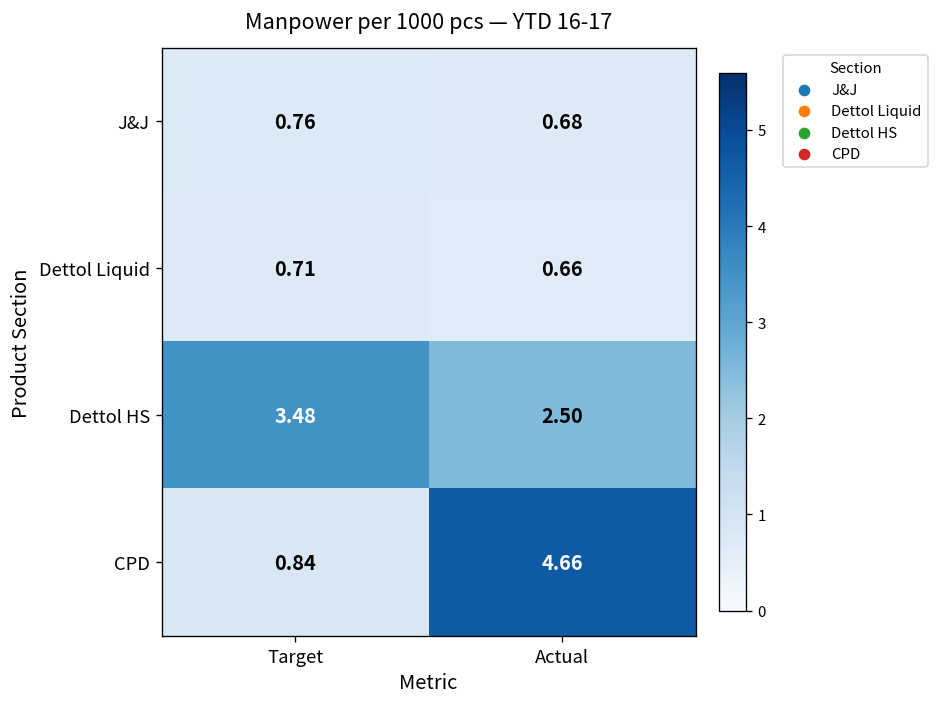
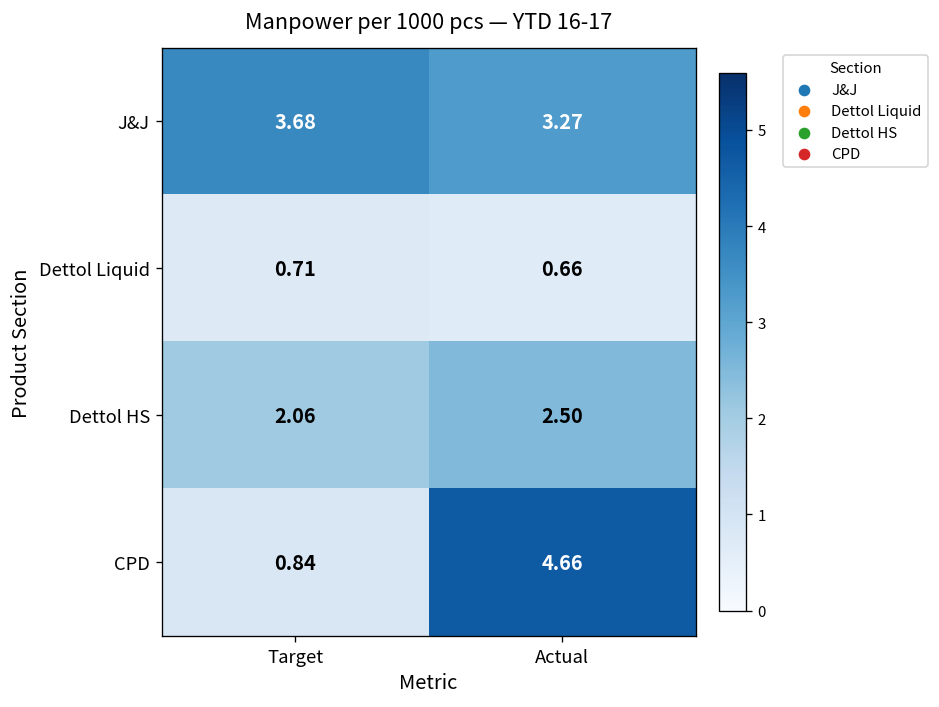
  {
    "J&J": {
-     "Target": 0.76,
-     "Actual": 0.68
+     "Target": 3.68,
+     "Actual": 3.27
    },
    "Dettol Liquid": {
      "Target": 0.71,
      "Actual": 0.66
    },
    "Dettol HS": {
-     "Target": 3.48,
+     "Target": 2.06,
      "Actual": 2.50
    },
    "CPD": {
      "Target": 0.84,
      "Actual": 4.66
    }
  }
